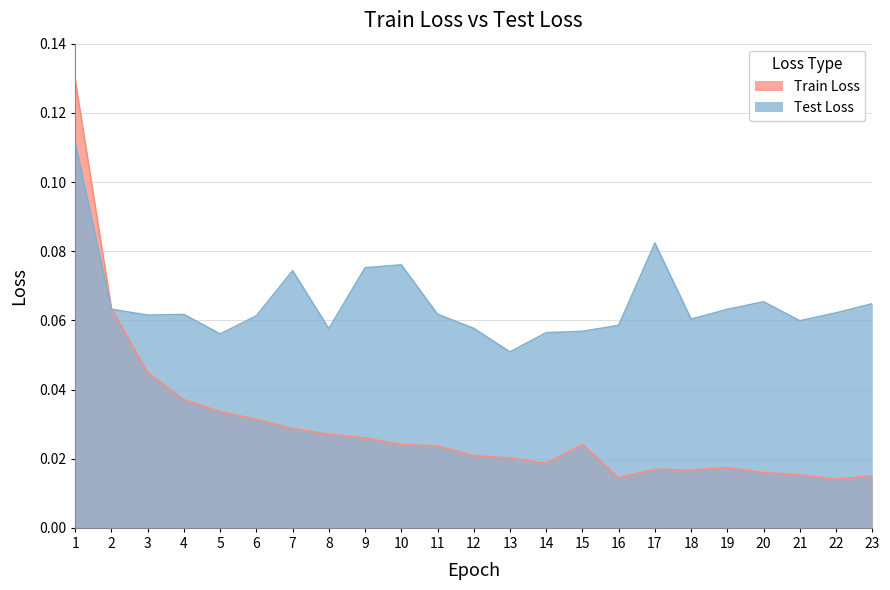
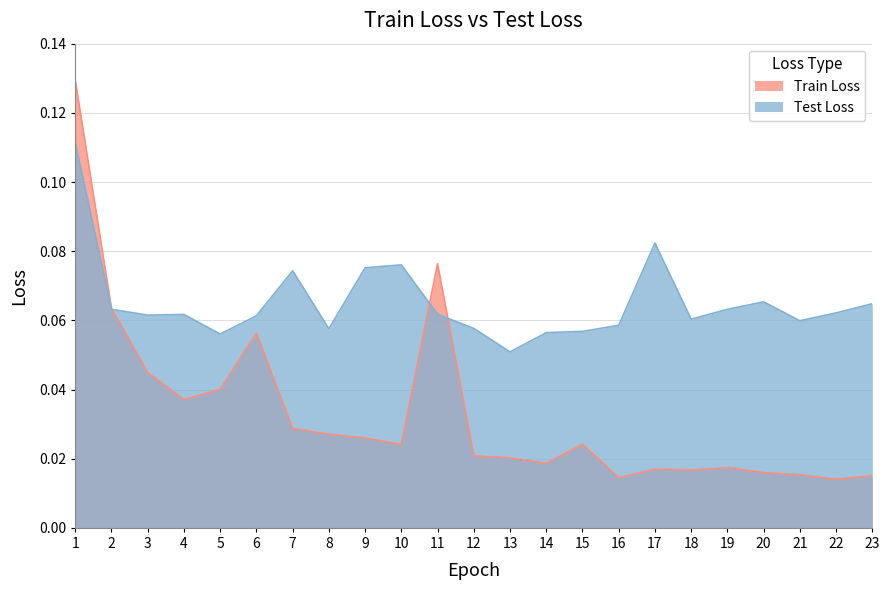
  {
    "Train Loss": {
      "1": 0.129,
      "3": 0.045,
      "4": 0.037,
-     "5": 0.034,
-     "6": 0.031,
+     "5": 0.040,
+     "6": 0.056,
      "7": 0.029,
      "8": 0.027,
      "9": 0.026,
      "10": 0.024,
-     "11": 0.024,
+     "11": 0.076,
      "12": 0.021,
      "13": 0.020,
      "14": 0.019,
      "15": 0.024,
      "16": 0.014,
      "17": 0.017,
      "18": 0.017,
      "19": 0.017,
      "20": 0.016,
      "21": 0.015,
      "22": 0.014,
      "23": 0.015
    },
    "Test Loss": {
      "1": 0.111,
      "3": 0.062,
      "4": 0.062,
      "5": 0.056,
      "6": 0.061,
      "7": 0.074,
      "8": 0.058,
      "9": 0.075,
      "10": 0.076,
      "11": 0.062,
      "12": 0.058,
      "13": 0.051,
      "14": 0.056,
      "15": 0.057,
      "16": 0.059,
      "17": 0.082,
      "18": 0.060,
      "19": 0.063,
      "20": 0.065,
      "21": 0.060,
      "22": 0.062,
      "23": 0.065
    }
  }
